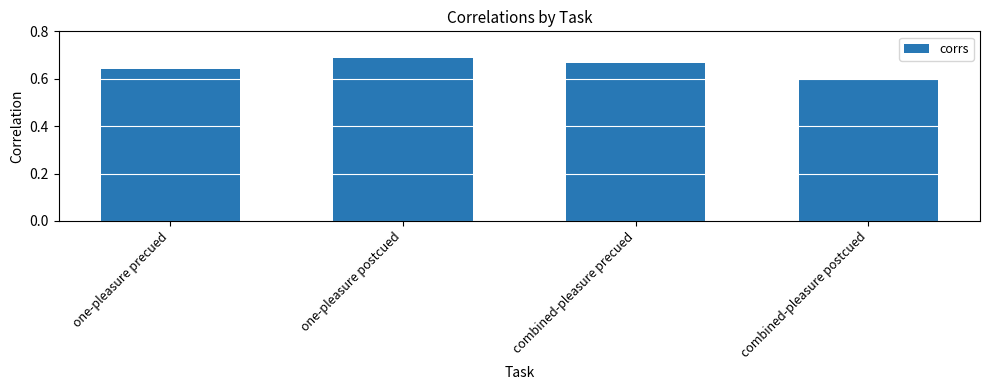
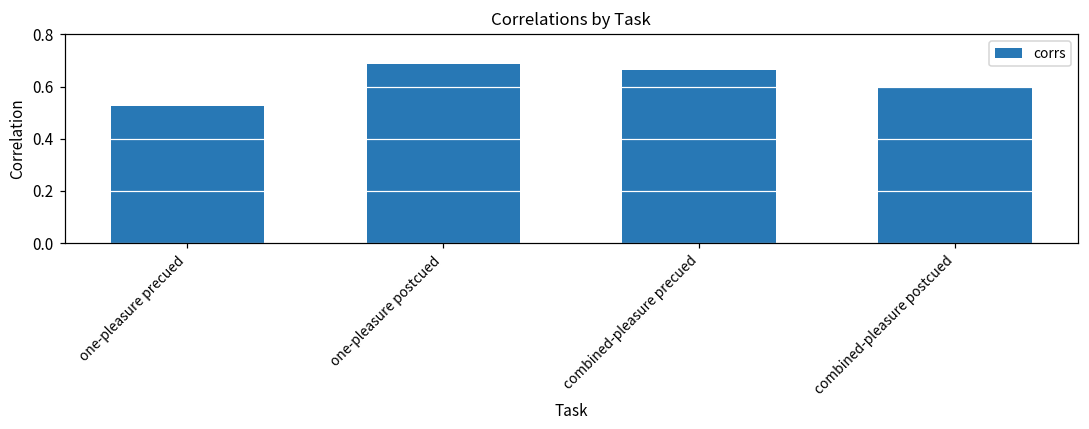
  {
-   "one-pleasure precued": 0.64,
+   "one-pleasure precued": 0.53,
    "one-pleasure postcued": 0.69,
    "combined-pleasure precued": 0.67,
    "combined-pleasure postcued": 0.60
  }
